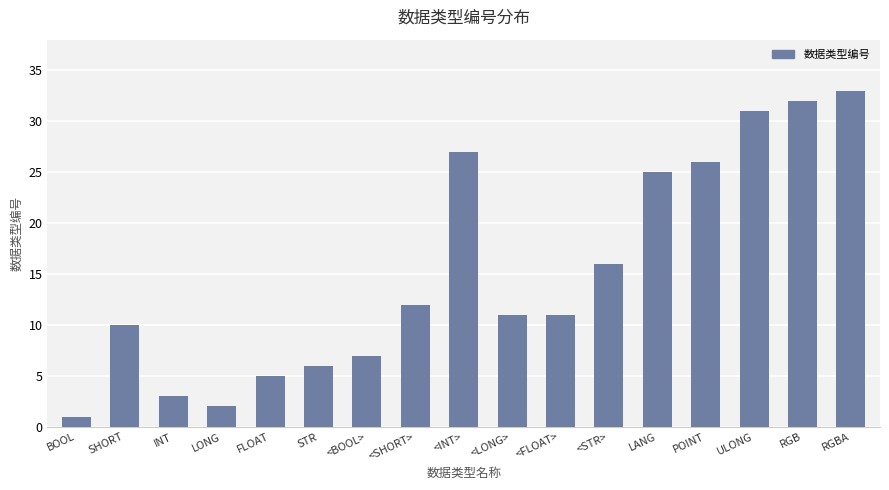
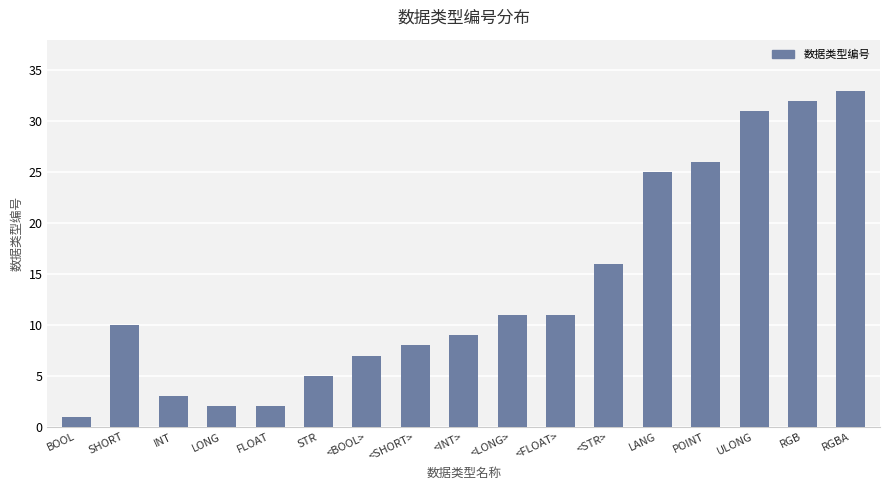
  {
    "BOOL": 1,
    "SHORT": 10,
    "INT": 3,
    "LONG": 2,
-   "FLOAT": 5,
-   "STR": 6,
+   "FLOAT": 2,
+   "STR": 5,
    "<BOOL>": 7,
-   "<SHORT>": 12,
-   "<INT>": 27,
+   "<SHORT>": 8,
+   "<INT>": 9,
    "<LONG>": 11,
    "<FLOAT>": 11,
    "<STR>": 16,
    "LANG": 25,
    "POINT": 26,
    "ULONG": 31,
    "RGB": 32,
    "RGBA": 33
  }
